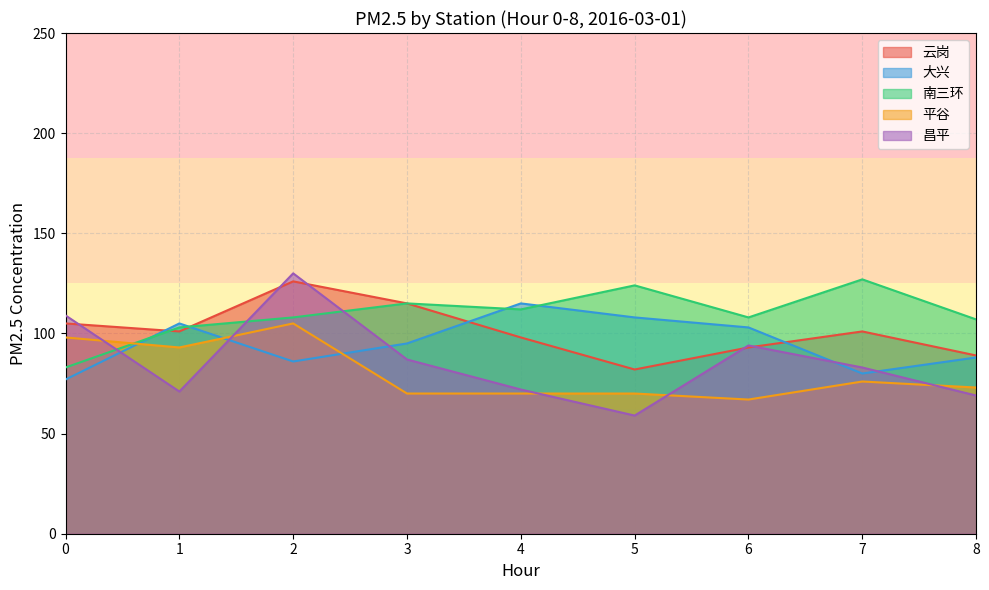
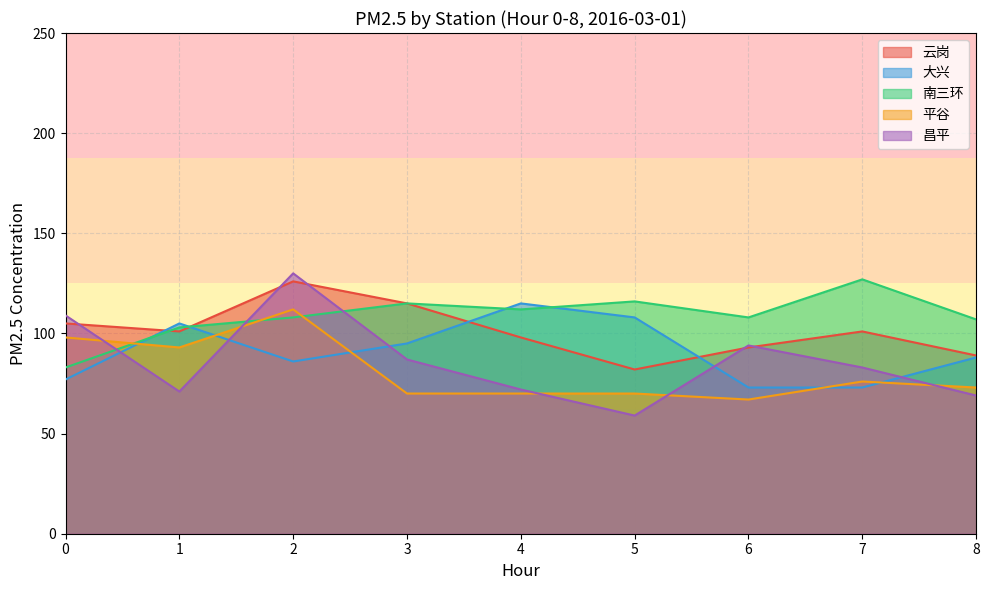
  {
    "云岗": {
      "0": 105,
      "1": 101,
      "2": 126,
      "4": 98,
      "5": 82,
      "7": 101
    },
    "大兴": {
      "0": 77,
      "1": 105,
      "2": 86,
      "3": 95,
      "4": 115,
      "5": 108,
-     "6": 103,
-     "7": 80
+     "6": 73,
+     "7": 73
    },
    "南三环": {
      "0": 83,
      "1": 103,
      "2": 108,
      "4": 112,
-     "5": 124,
+     "5": 116,
      "6": 108,
      "7": 127,
      "8": 107
    },
    "平谷": {
      "0": 98,
      "1": 93,
-     "2": 105,
+     "2": 112,
      "3": 70,
      "4": 70,
      "5": 70,
      "6": 67,
      "7": 76,
      "8": 73
    },
    "昌平": {
      "0": 109,
      "1": 71,
      "2": 130,
      "3": 87,
      "4": 72,
      "5": 59,
      "7": 83,
      "8": 69
    }
  }
